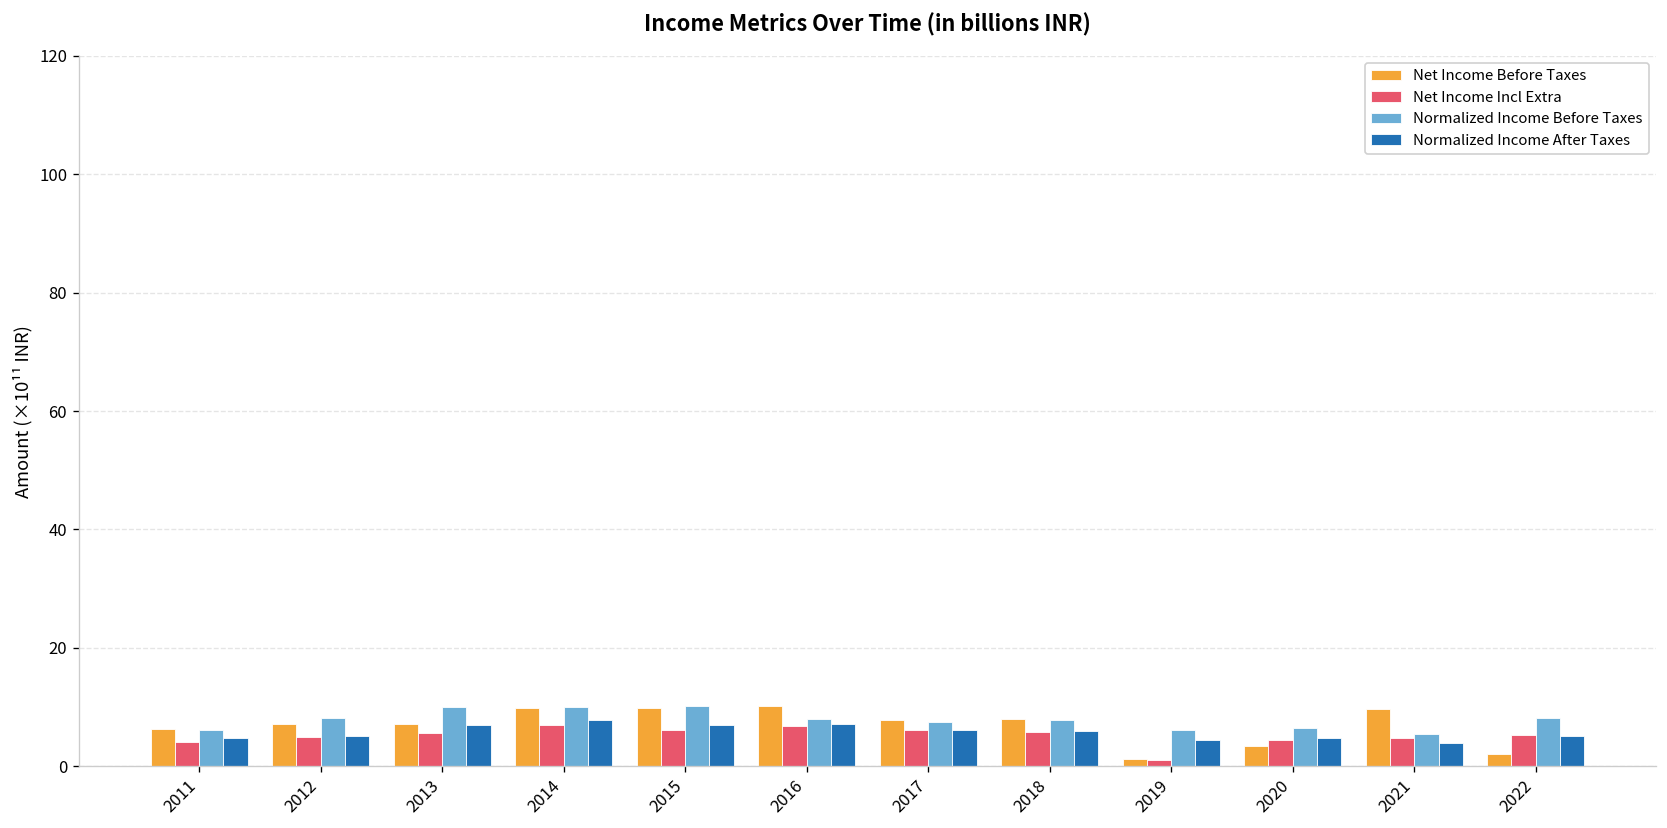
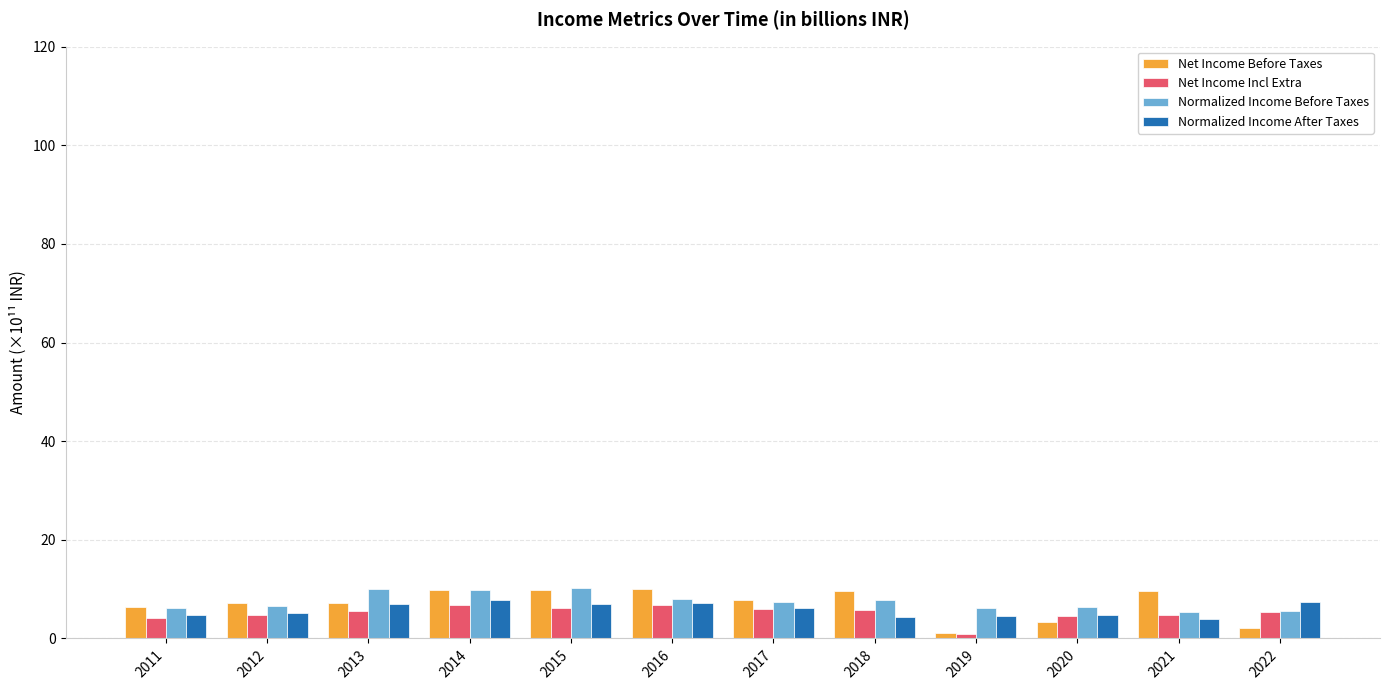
  {
    "Net Income Before Taxes": {
      "2011": 6,
      "2012": 7,
      "2013": 7,
      "2014": 10,
      "2015": 10,
      "2016": 10,
      "2017": 8,
-     "2018": 8,
+     "2018": 10,
      "2019": 1,
      "2020": 3,
      "2021": 10,
      "2022": 2
    },
    "Net Income Incl Extra": {
      "2011": 4,
      "2012": 5,
      "2013": 6,
      "2014": 7,
      "2015": 6,
      "2016": 7,
      "2017": 6,
      "2018": 6,
      "2019": 1,
      "2020": 4,
      "2021": 5,
      "2022": 5
    },
    "Normalized Income Before Taxes": {
      "2011": 6,
-     "2012": 8,
+     "2012": 7,
      "2013": 10,
      "2014": 10,
      "2015": 10,
      "2016": 8,
      "2017": 7,
      "2018": 8,
      "2019": 6,
      "2020": 6,
      "2021": 5,
-     "2022": 8
+     "2022": 6
    },
    "Normalized Income After Taxes": {
      "2011": 5,
      "2012": 5,
      "2013": 7,
      "2014": 8,
      "2015": 7,
      "2016": 7,
      "2017": 6,
-     "2018": 6,
+     "2018": 4,
      "2019": 4,
      "2020": 5,
      "2021": 4,
-     "2022": 5
+     "2022": 7
    }
  }
